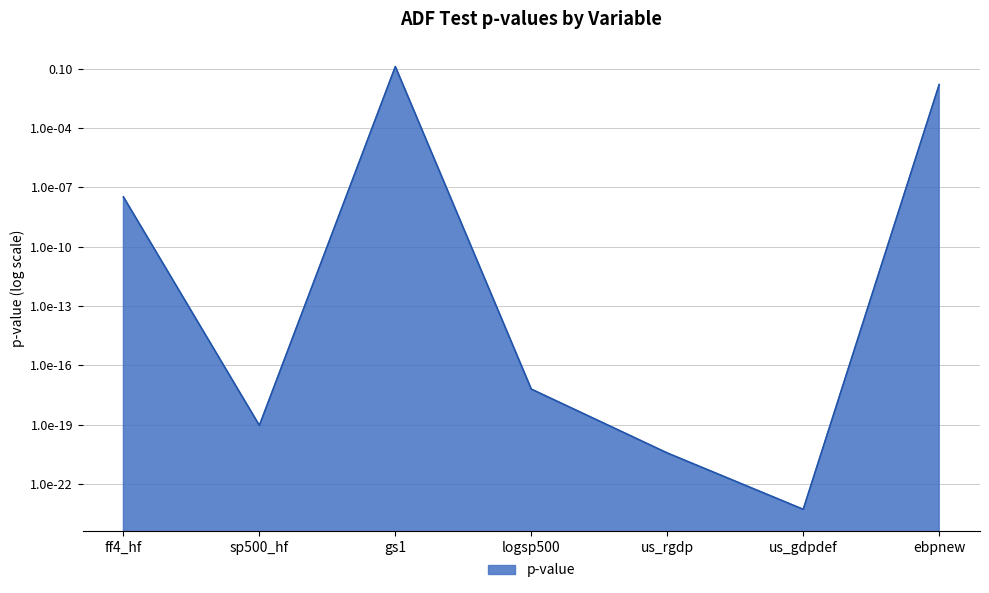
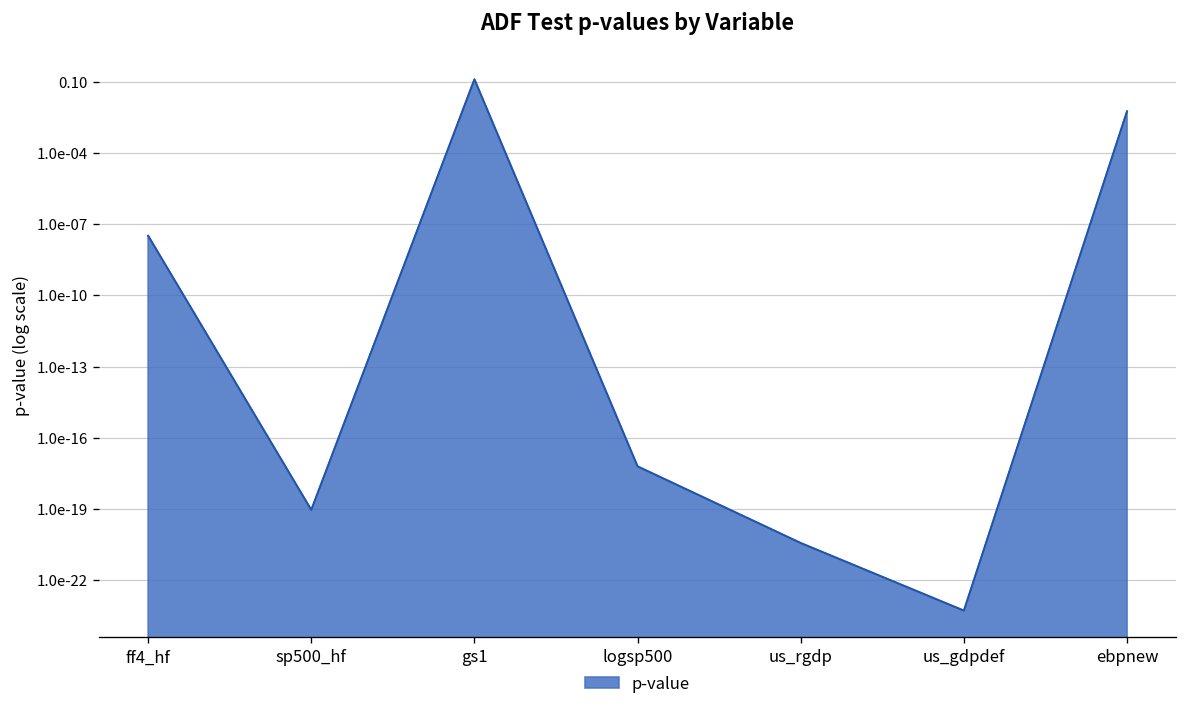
  {
    "ff4_hf": 0.00000003,
    "sp500_hf": 0.000000000000,
    "gs1": 0.1,
    "logsp500": 0.000000000000,
    "us_rgdp": 0.000000000000,
    "us_gdpdef": 0.000000000000,
-   "ebpnew": 0.02
+   "ebpnew": 0.006
  }
